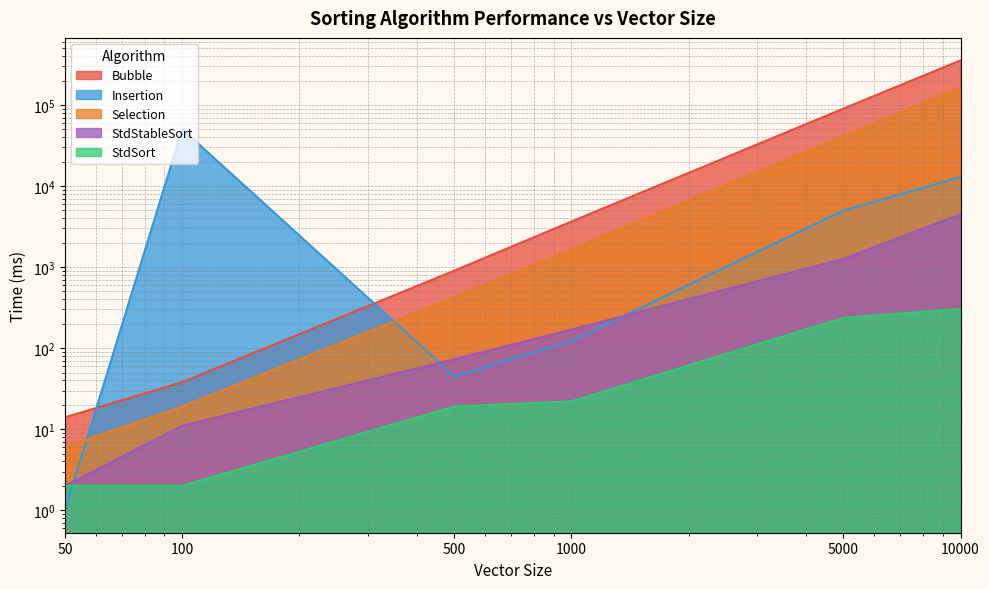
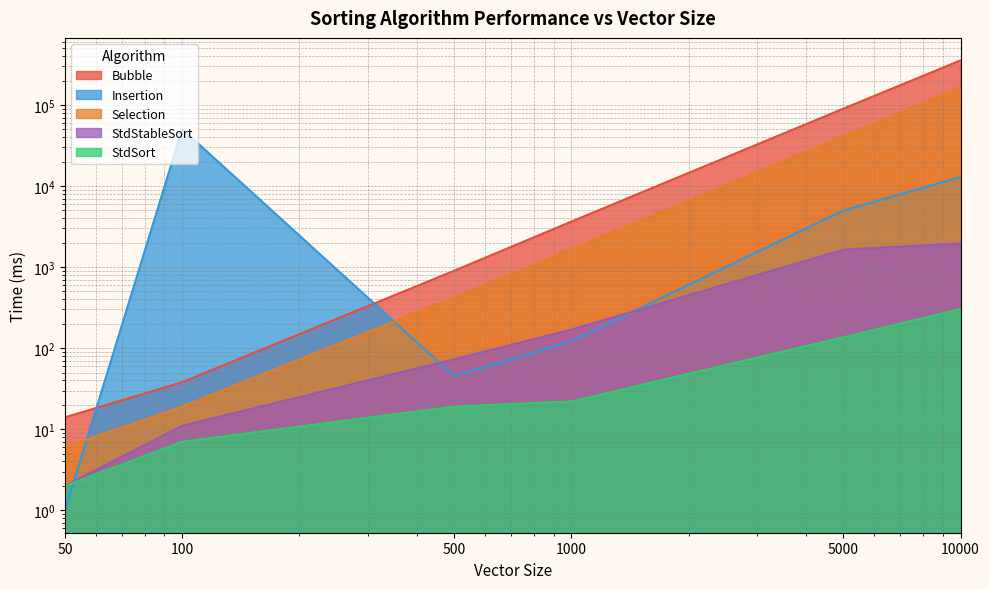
  {
    "Insertion": {
      "50": 1,
      "500": 50,
      "1000": 120,
      "5000": 5000,
      "10000": 13000
    },
    "StdStableSort": {
      "100": 11,
      "500": 70,
      "1000": 170,
-     "5000": 1300,
-     "10000": 4000
+     "5000": 1600,
+     "10000": 2000
    },
    "StdSort": {
-     "100": 2,
+     "100": 7,
      "500": 19,
      "1000": 22,
-     "5000": 240,
+     "5000": 140,
      "10000": 300
    }
  }
